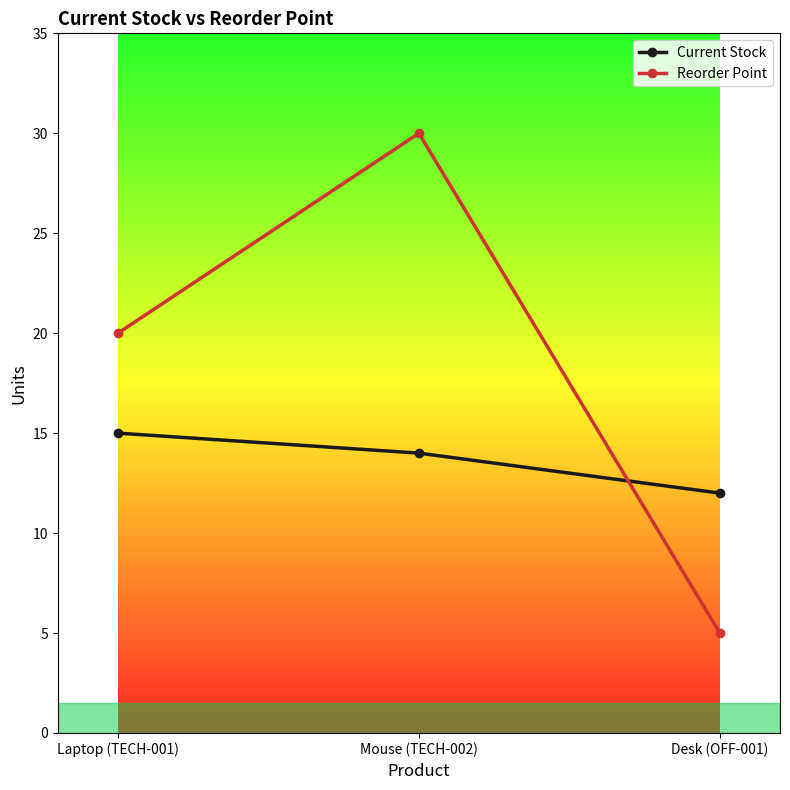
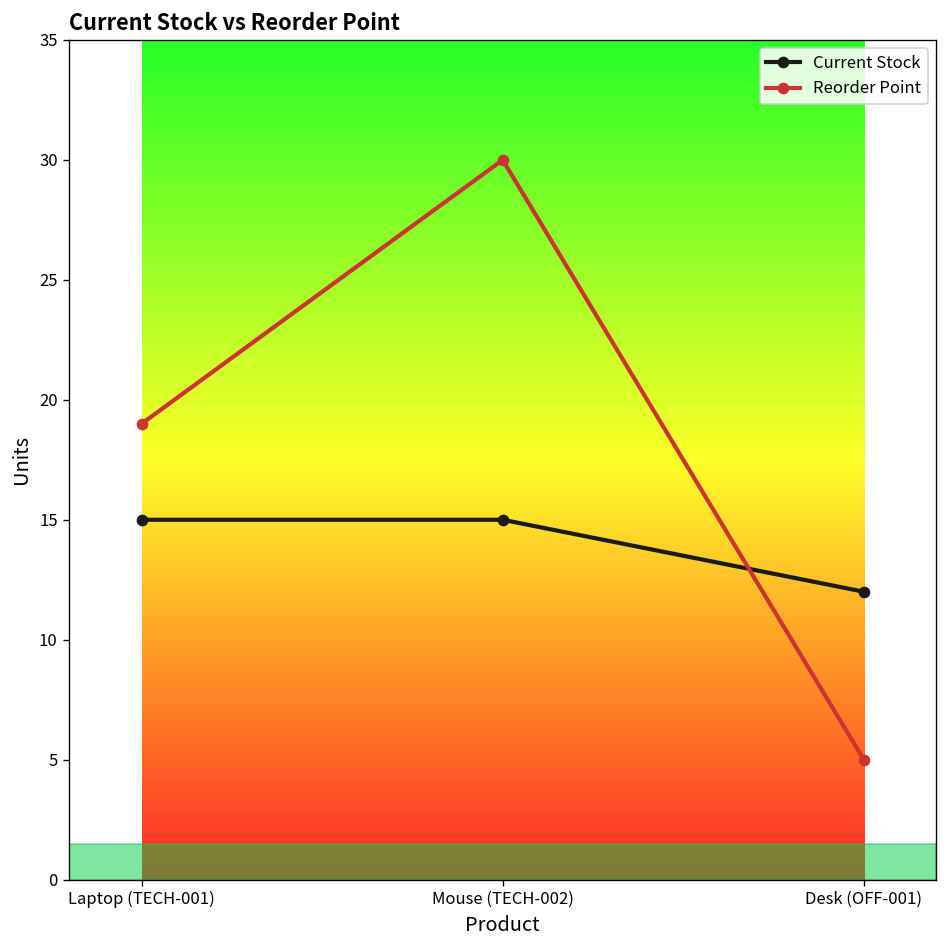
  {
    "Current Stock": {
      "Laptop (TECH-001)": 15,
-     "Mouse (TECH-002)": 14,
+     "Mouse (TECH-002)": 15,
      "Desk (OFF-001)": 12
    },
    "Reorder Point": {
-     "Laptop (TECH-001)": 20,
+     "Laptop (TECH-001)": 19,
      "Mouse (TECH-002)": 30,
      "Desk (OFF-001)": 5
    }
  }
